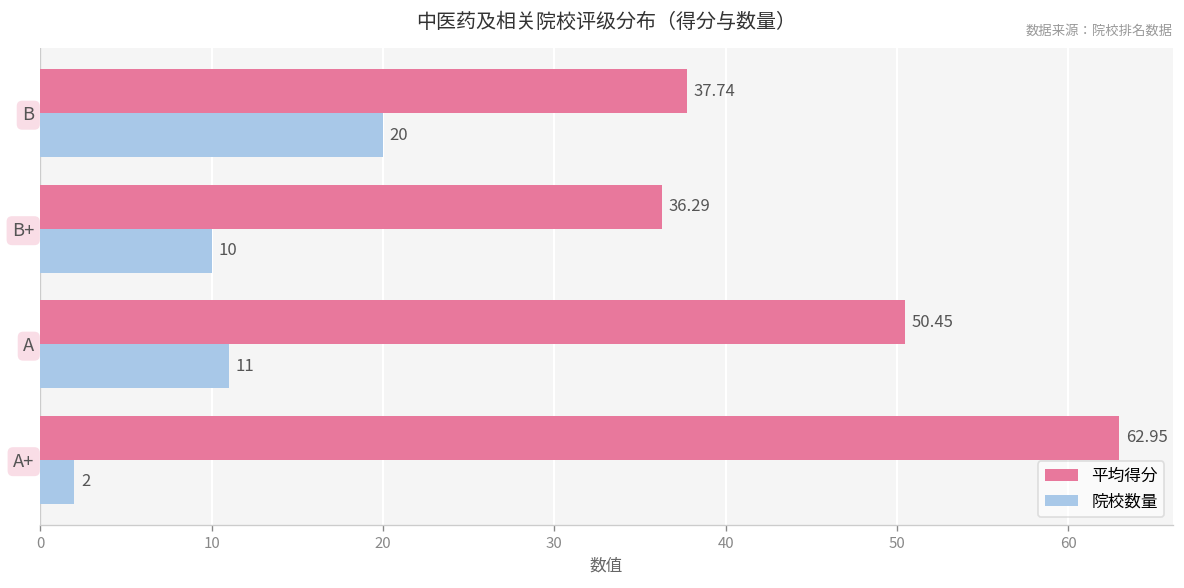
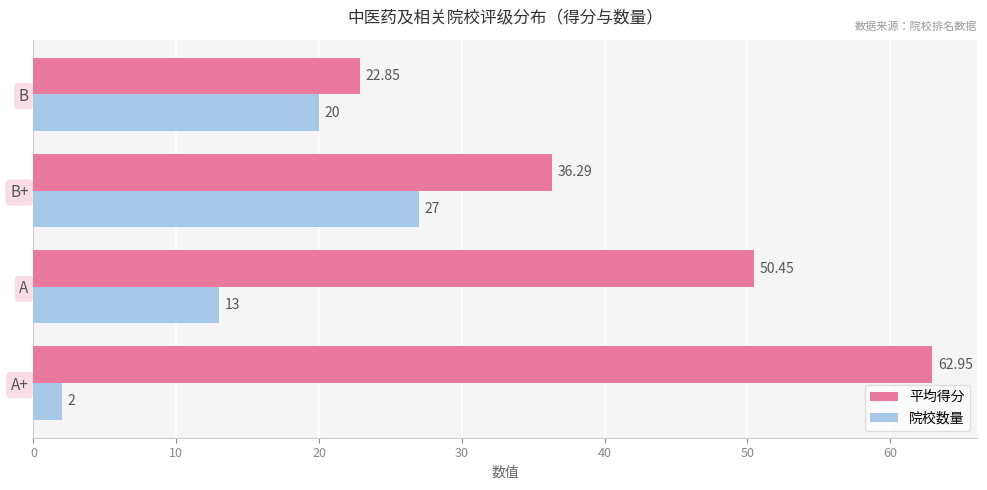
  {
    "平均得分": {
-     "B": 37.74,
+     "B": 22.85,
      "B+": 36.29,
      "A": 50.45,
      "A+": 62.95
    },
    "院校数量": {
      "B": 20,
-     "B+": 10,
-     "A": 11,
+     "B+": 27,
+     "A": 13,
      "A+": 2
    }
  }
